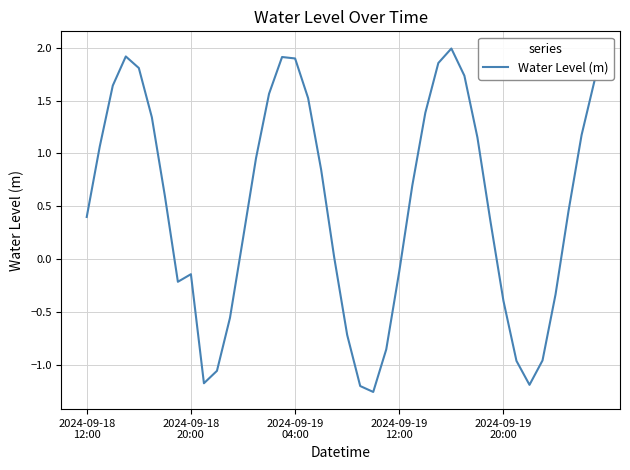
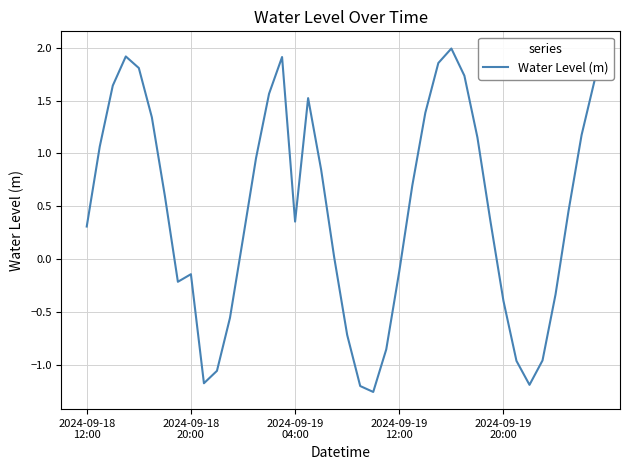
  {
-   "2024-09-18 12:00": 0.40,
+   "2024-09-18 12:00": 0.31,
    "2024-09-18 20:00": -0.14,
-   "2024-09-19 04:00": 1.90,
+   "2024-09-19 04:00": 0.35,
    "2024-09-19 12:00": -0.12,
    "2024-09-19 20:00": -0.39
  }
